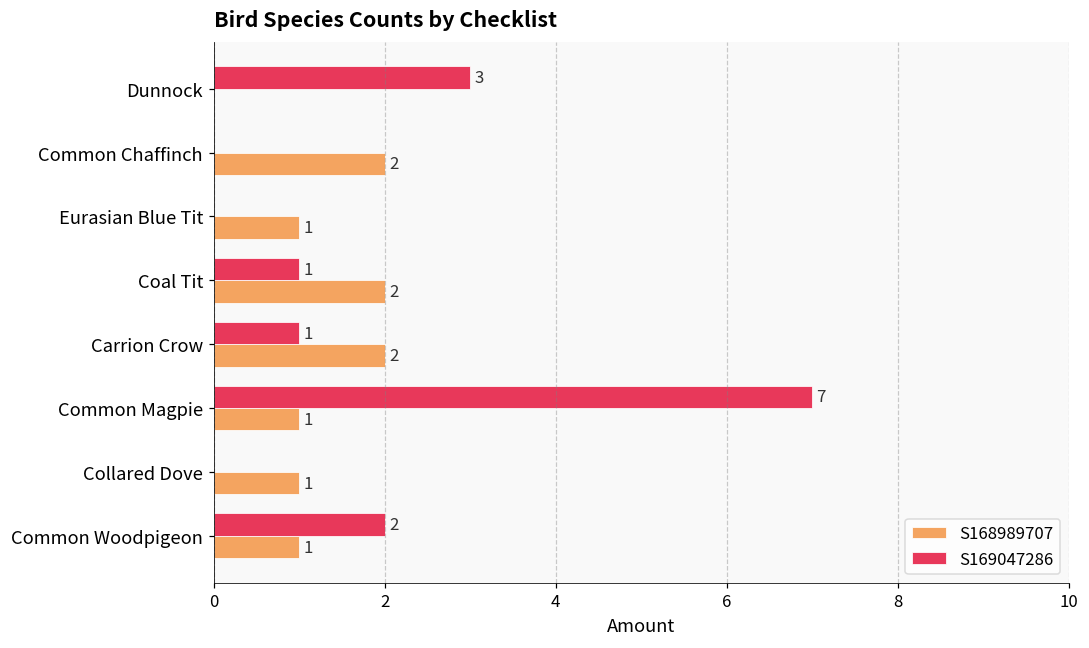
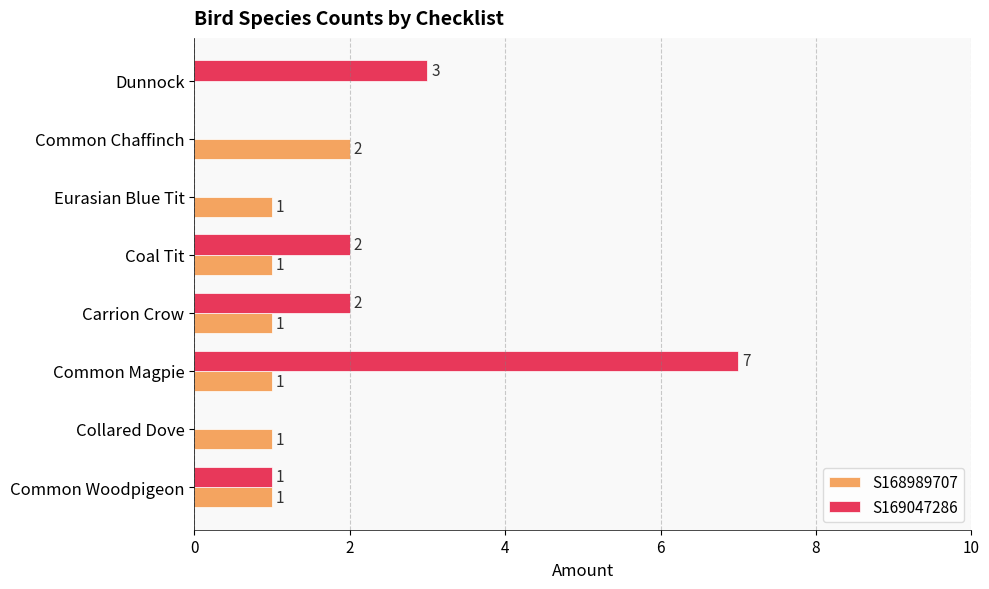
  {
    "S168989707": {
      "Common Chaffinch": 2,
      "Eurasian Blue Tit": 1,
-     "Coal Tit": 2,
-     "Carrion Crow": 2,
+     "Coal Tit": 1,
+     "Carrion Crow": 1,
      "Common Magpie": 1,
      "Collared Dove": 1,
      "Common Woodpigeon": 1
    },
    "S169047286": {
      "Dunnock": 3,
-     "Coal Tit": 1,
-     "Carrion Crow": 1,
+     "Coal Tit": 2,
+     "Carrion Crow": 2,
      "Common Magpie": 7,
-     "Common Woodpigeon": 2
+     "Common Woodpigeon": 1
    }
  }
